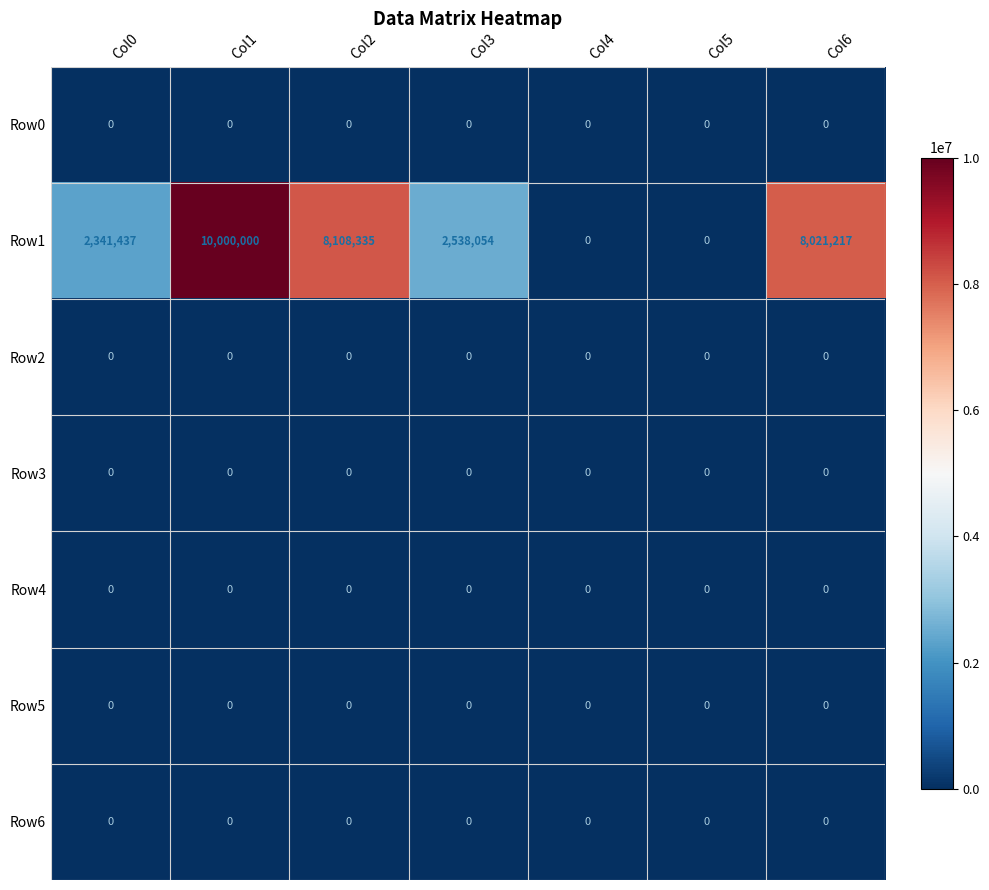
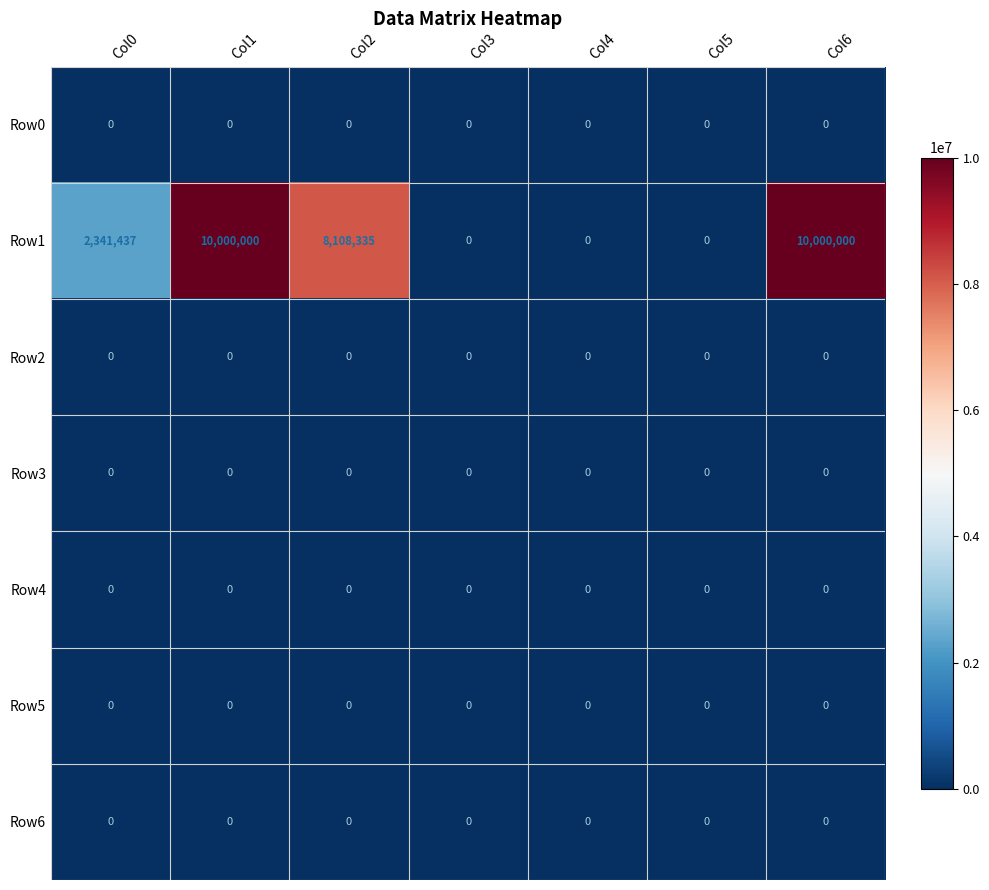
  {
    "Row0": {
      "Col0": "0",
      "Col1": "0",
      "Col2": "0",
      "Col3": "0",
      "Col4": "0",
      "Col5": "0",
      "Col6": "0"
    },
    "Row1": {
      "Col0": "2,341,437",
      "Col1": "10,000,000",
      "Col2": "8,108,335",
-     "Col3": "2,538,054",
+     "Col3": "0",
      "Col4": "0",
      "Col5": "0",
-     "Col6": "8,021,217"
+     "Col6": "10,000,000"
    },
    "Row2": {
      "Col0": "0",
      "Col1": "0",
      "Col2": "0",
      "Col3": "0",
      "Col4": "0",
      "Col5": "0",
      "Col6": "0"
    },
    "Row3": {
      "Col0": "0",
      "Col1": "0",
      "Col2": "0",
      "Col3": "0",
      "Col4": "0",
      "Col5": "0",
      "Col6": "0"
    },
    "Row4": {
      "Col0": "0",
      "Col1": "0",
      "Col2": "0",
      "Col3": "0",
      "Col4": "0",
      "Col5": "0",
      "Col6": "0"
    },
    "Row5": {
      "Col0": "0",
      "Col1": "0",
      "Col2": "0",
      "Col3": "0",
      "Col4": "0",
      "Col5": "0",
      "Col6": "0"
    },
    "Row6": {
      "Col0": "0",
      "Col1": "0",
      "Col2": "0",
      "Col3": "0",
      "Col4": "0",
      "Col5": "0",
      "Col6": "0"
    }
  }
